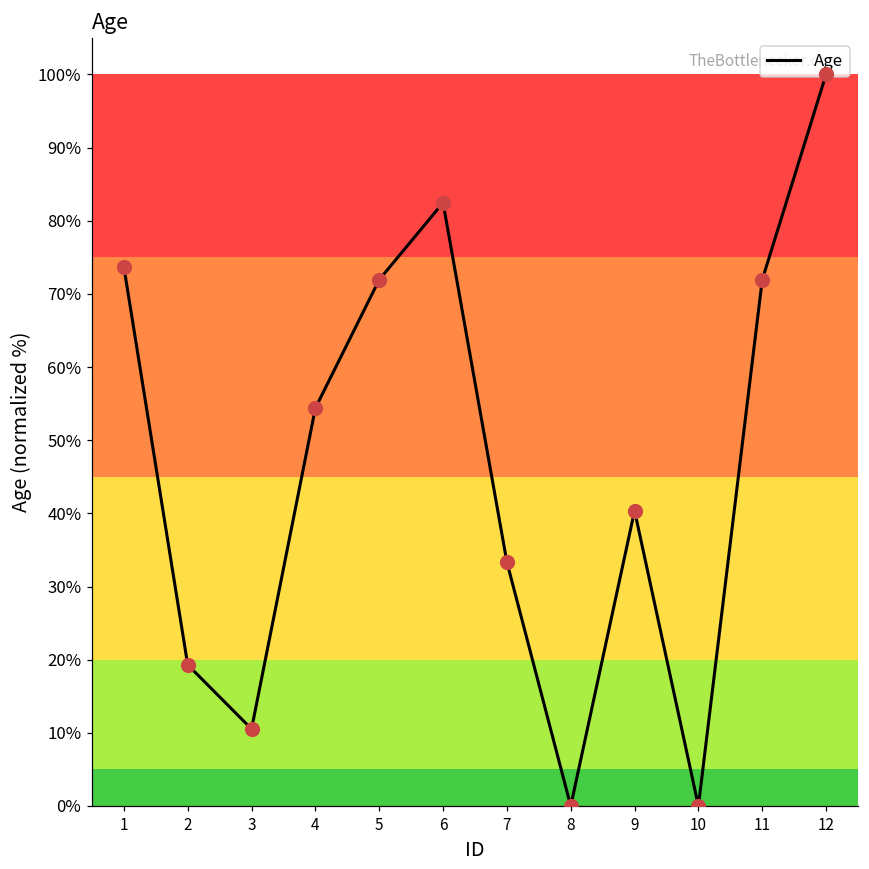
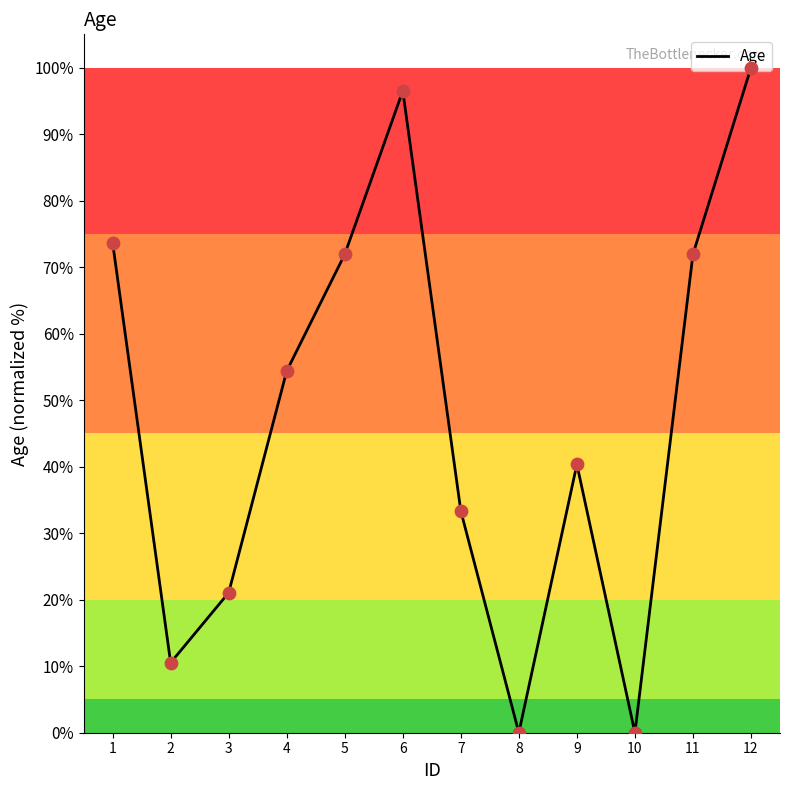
  {
    "1": "74%",
-   "2": "19%",
-   "3": "11%",
+   "2": "11%",
+   "3": "21%",
    "4": "54%",
    "5": "72%",
-   "6": "82%",
+   "6": "96%",
    "7": "33%",
    "8": "0%",
    "9": "40%",
    "10": "0%",
    "11": "72%"
  }
